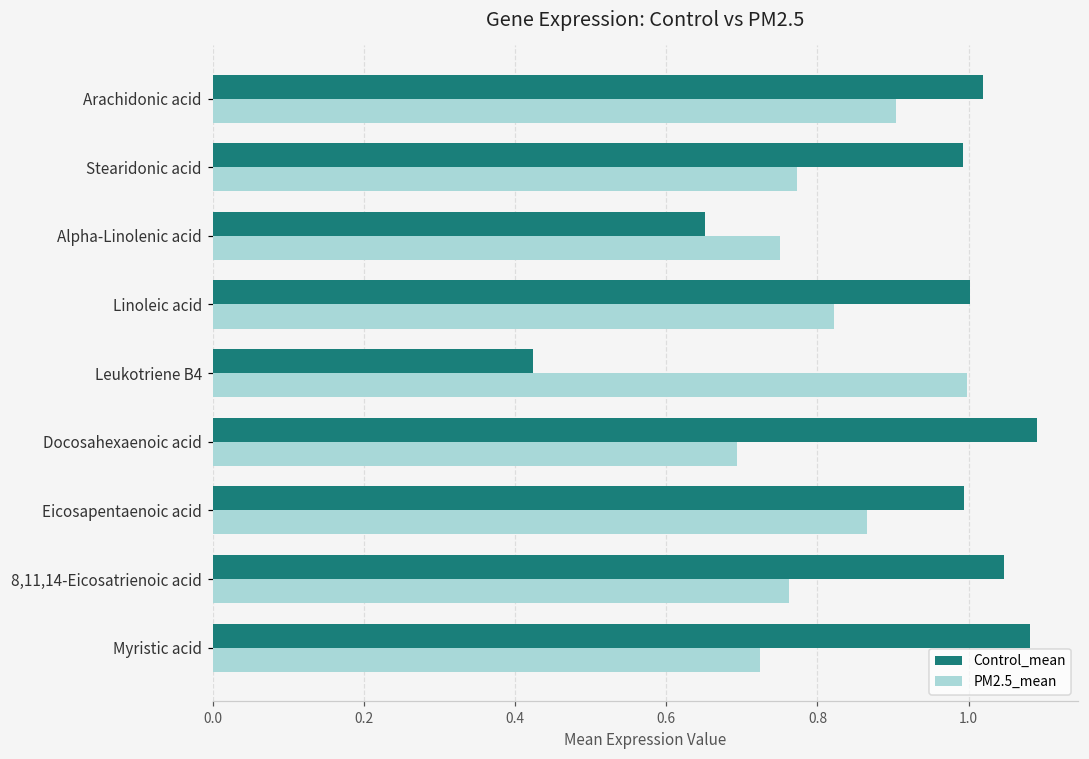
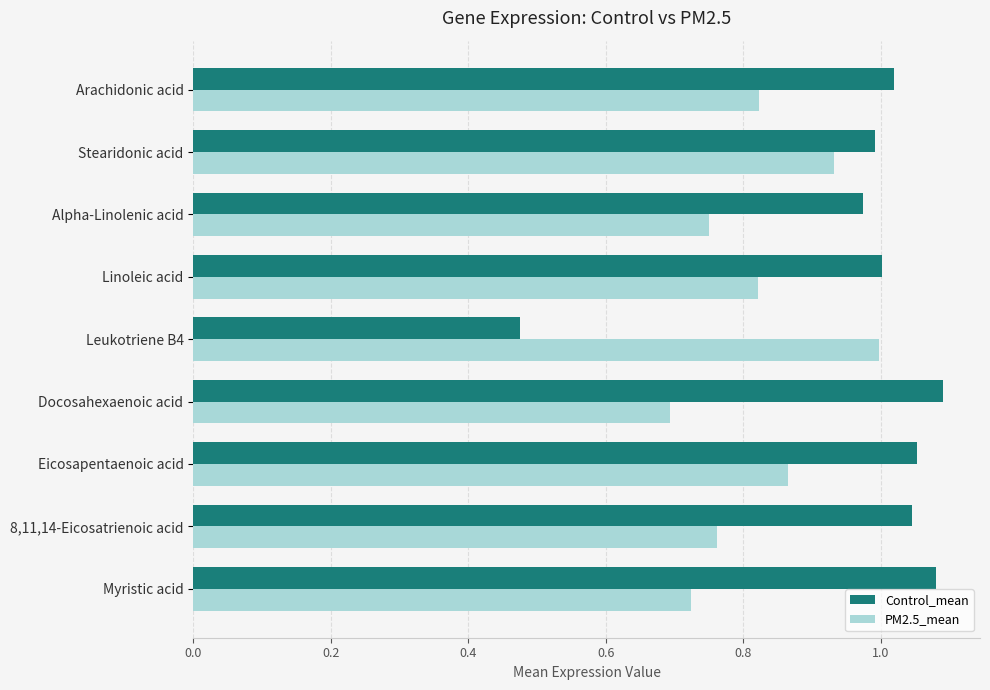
  {
    "Control_mean": {
      "Arachidonic acid": 1.02,
      "Stearidonic acid": 0.99,
-     "Alpha-Linolenic acid": 0.65,
+     "Alpha-Linolenic acid": 0.97,
      "Linoleic acid": 1.00,
-     "Leukotriene B4": 0.42,
+     "Leukotriene B4": 0.48,
      "Docosahexaenoic acid": 1.09,
-     "Eicosapentaenoic acid": 0.99,
+     "Eicosapentaenoic acid": 1.05,
      "8,11,14-Eicosatrienoic acid": 1.05,
      "Myristic acid": 1.08
    },
    "PM2.5_mean": {
-     "Arachidonic acid": 0.90,
-     "Stearidonic acid": 0.77,
+     "Arachidonic acid": 0.82,
+     "Stearidonic acid": 0.93,
      "Alpha-Linolenic acid": 0.75,
      "Linoleic acid": 0.82,
      "Leukotriene B4": 1.00,
      "Docosahexaenoic acid": 0.69,
      "Eicosapentaenoic acid": 0.87,
      "8,11,14-Eicosatrienoic acid": 0.76,
      "Myristic acid": 0.72
    }
  }
